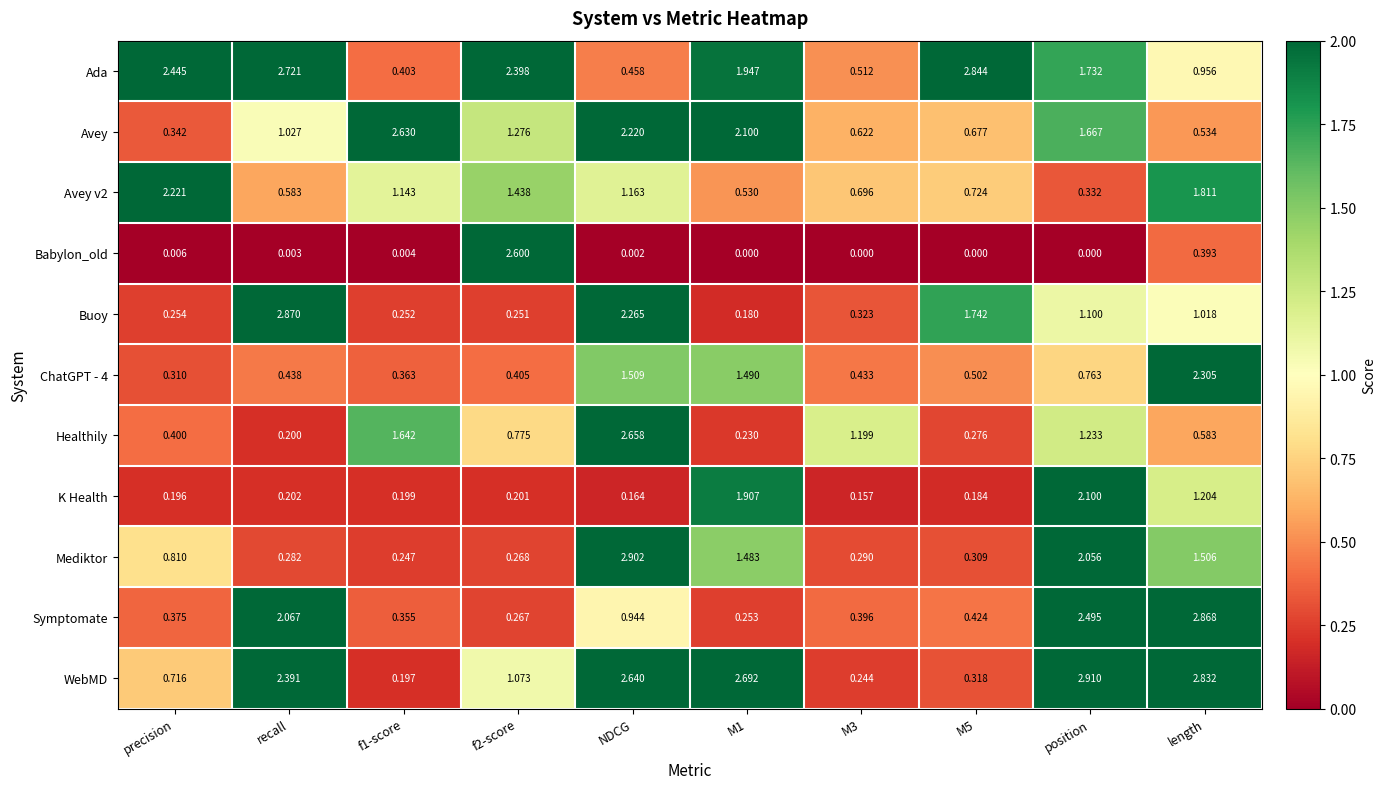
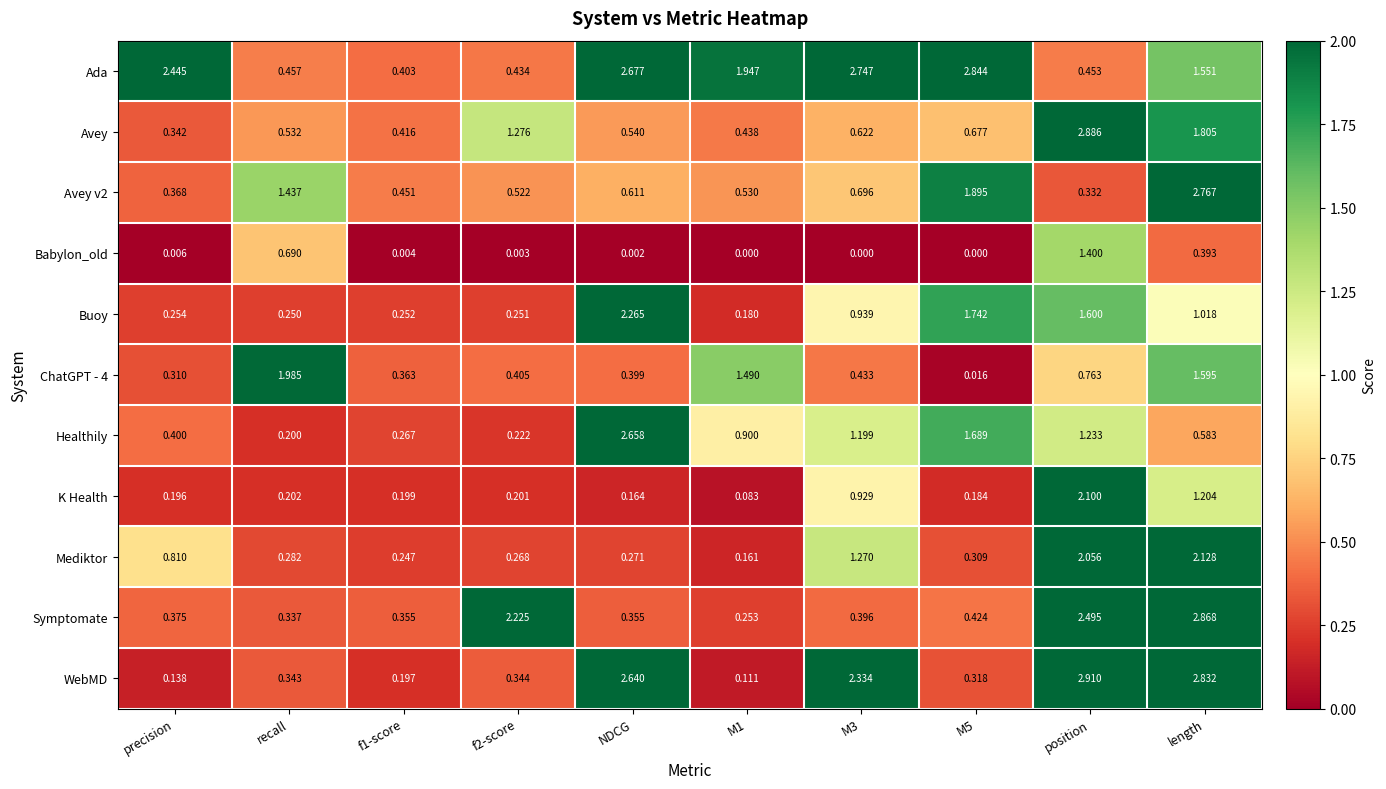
  {
    "Ada": {
      "precision": 2.445,
-     "recall": 2.721,
+     "recall": 0.457,
      "f1-score": 0.403,
-     "f2-score": 2.398,
-     "NDCG": 0.458,
+     "f2-score": 0.434,
+     "NDCG": 2.677,
      "M1": 1.947,
-     "M3": 0.512,
+     "M3": 2.747,
      "M5": 2.844,
-     "position": 1.732,
-     "length": 0.956
+     "position": 0.453,
+     "length": 1.551
    },
    "Avey": {
      "precision": 0.342,
-     "recall": 1.027,
-     "f1-score": 2.630,
+     "recall": 0.532,
+     "f1-score": 0.416,
      "f2-score": 1.276,
-     "NDCG": 2.220,
-     "M1": 2.100,
+     "NDCG": 0.540,
+     "M1": 0.438,
      "M3": 0.622,
      "M5": 0.677,
-     "position": 1.667,
-     "length": 0.534
+     "position": 2.886,
+     "length": 1.805
    },
    "Avey v2": {
-     "precision": 2.221,
-     "recall": 0.583,
-     "f1-score": 1.143,
-     "f2-score": 1.438,
-     "NDCG": 1.163,
+     "precision": 0.368,
+     "recall": 1.437,
+     "f1-score": 0.451,
+     "f2-score": 0.522,
+     "NDCG": 0.611,
      "M1": 0.530,
      "M3": 0.696,
-     "M5": 0.724,
+     "M5": 1.895,
      "position": 0.332,
-     "length": 1.811
+     "length": 2.767
    },
    "Babylon_old": {
      "precision": 0.006,
-     "recall": 0.003,
+     "recall": 0.690,
      "f1-score": 0.004,
-     "f2-score": 2.600,
+     "f2-score": 0.003,
      "NDCG": 0.002,
      "M1": 0.000,
      "M3": 0.000,
      "M5": 0.000,
-     "position": 0.000,
+     "position": 1.400,
      "length": 0.393
    },
    "Buoy": {
      "precision": 0.254,
-     "recall": 2.870,
+     "recall": 0.250,
      "f1-score": 0.252,
      "f2-score": 0.251,
      "NDCG": 2.265,
      "M1": 0.180,
-     "M3": 0.323,
+     "M3": 0.939,
      "M5": 1.742,
-     "position": 1.100,
+     "position": 1.600,
      "length": 1.018
    },
    "ChatGPT - 4": {
      "precision": 0.310,
-     "recall": 0.438,
+     "recall": 1.985,
      "f1-score": 0.363,
      "f2-score": 0.405,
-     "NDCG": 1.509,
+     "NDCG": 0.399,
      "M1": 1.490,
      "M3": 0.433,
-     "M5": 0.502,
+     "M5": 0.016,
      "position": 0.763,
-     "length": 2.305
+     "length": 1.595
    },
    "Healthily": {
      "precision": 0.400,
      "recall": 0.200,
-     "f1-score": 1.642,
-     "f2-score": 0.775,
+     "f1-score": 0.267,
+     "f2-score": 0.222,
      "NDCG": 2.658,
-     "M1": 0.230,
+     "M1": 0.900,
      "M3": 1.199,
-     "M5": 0.276,
+     "M5": 1.689,
      "position": 1.233,
      "length": 0.583
    },
    "K Health": {
      "precision": 0.196,
      "recall": 0.202,
      "f1-score": 0.199,
      "f2-score": 0.201,
      "NDCG": 0.164,
-     "M1": 1.907,
-     "M3": 0.157,
+     "M1": 0.083,
+     "M3": 0.929,
      "M5": 0.184,
      "position": 2.100,
      "length": 1.204
    },
    "Mediktor": {
      "precision": 0.810,
      "recall": 0.282,
      "f1-score": 0.247,
      "f2-score": 0.268,
-     "NDCG": 2.902,
-     "M1": 1.483,
-     "M3": 0.290,
+     "NDCG": 0.271,
+     "M1": 0.161,
+     "M3": 1.270,
      "M5": 0.309,
      "position": 2.056,
-     "length": 1.506
+     "length": 2.128
    },
    "Symptomate": {
      "precision": 0.375,
-     "recall": 2.067,
+     "recall": 0.337,
      "f1-score": 0.355,
-     "f2-score": 0.267,
-     "NDCG": 0.944,
+     "f2-score": 2.225,
+     "NDCG": 0.355,
      "M1": 0.253,
      "M3": 0.396,
      "M5": 0.424,
      "position": 2.495,
      "length": 2.868
    },
    "WebMD": {
-     "precision": 0.716,
-     "recall": 2.391,
+     "precision": 0.138,
+     "recall": 0.343,
      "f1-score": 0.197,
-     "f2-score": 1.073,
+     "f2-score": 0.344,
      "NDCG": 2.640,
-     "M1": 2.692,
-     "M3": 0.244,
+     "M1": 0.111,
+     "M3": 2.334,
      "M5": 0.318,
      "position": 2.910,
      "length": 2.832
    }
  }
